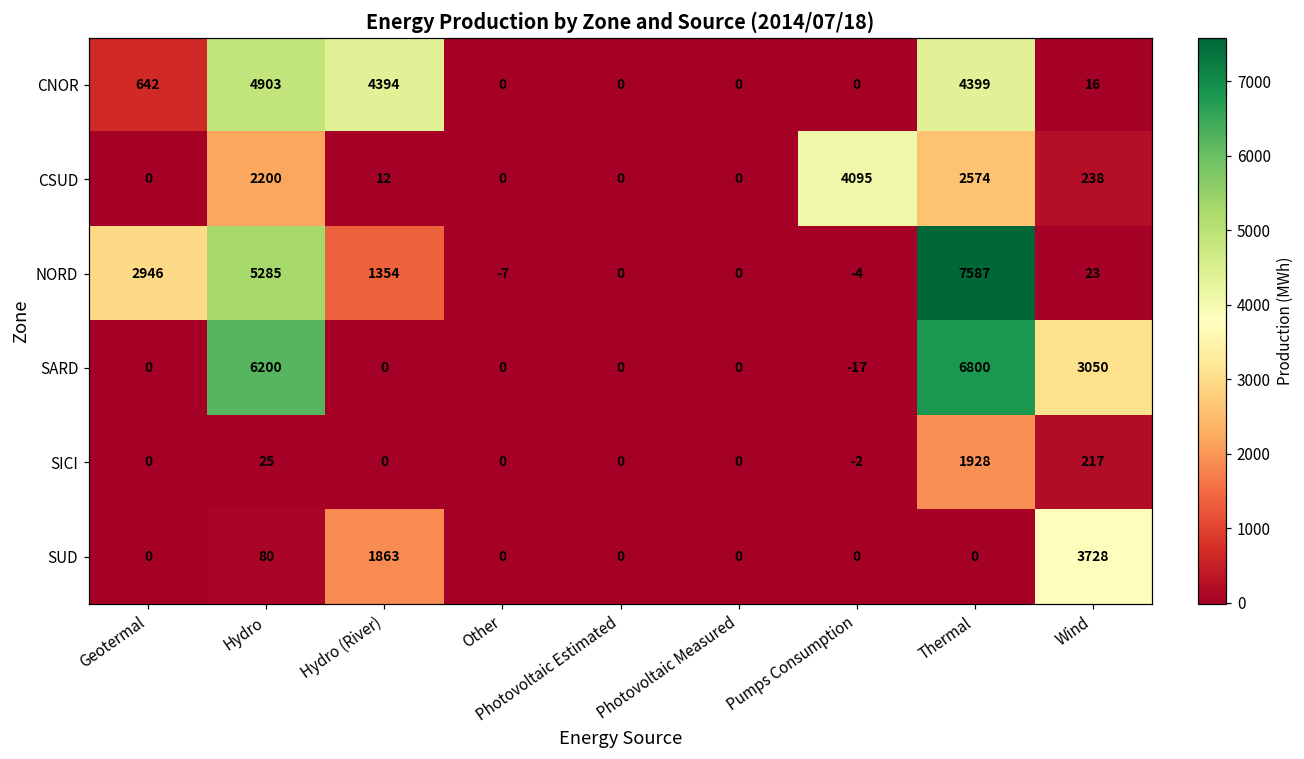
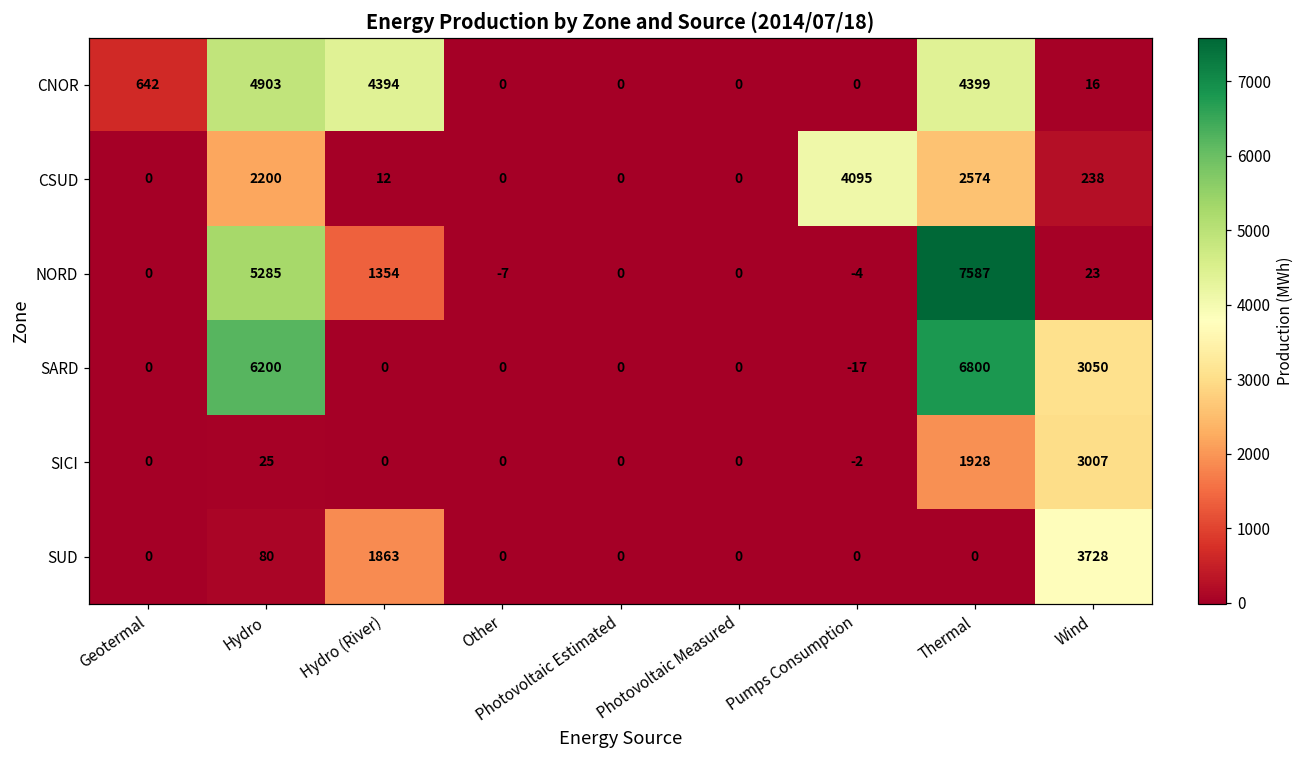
  {
    "CNOR": {
      "Geotermal": 642,
      "Hydro": 4903,
      "Hydro (River)": 4394,
      "Other": 0,
      "Photovoltaic Estimated": 0,
      "Photovoltaic Measured": 0,
      "Pumps Consumption": 0,
      "Thermal": 4399,
      "Wind": 16
    },
    "CSUD": {
      "Geotermal": 0,
      "Hydro": 2200,
      "Hydro (River)": 12,
      "Other": 0,
      "Photovoltaic Estimated": 0,
      "Photovoltaic Measured": 0,
      "Pumps Consumption": 4095,
      "Thermal": 2574,
      "Wind": 238
    },
    "NORD": {
-     "Geotermal": 2946,
+     "Geotermal": 0,
      "Hydro": 5285,
      "Hydro (River)": 1354,
      "Other": -7,
      "Photovoltaic Estimated": 0,
      "Photovoltaic Measured": 0,
      "Pumps Consumption": -4,
      "Thermal": 7587,
      "Wind": 23
    },
    "SARD": {
      "Geotermal": 0,
      "Hydro": 6200,
      "Hydro (River)": 0,
      "Other": 0,
      "Photovoltaic Estimated": 0,
      "Photovoltaic Measured": 0,
      "Pumps Consumption": -17,
      "Thermal": 6800,
      "Wind": 3050
    },
    "SICI": {
      "Geotermal": 0,
      "Hydro": 25,
      "Hydro (River)": 0,
      "Other": 0,
      "Photovoltaic Estimated": 0,
      "Photovoltaic Measured": 0,
      "Pumps Consumption": -2,
      "Thermal": 1928,
-     "Wind": 217
+     "Wind": 3007
    },
    "SUD": {
      "Geotermal": 0,
      "Hydro": 80,
      "Hydro (River)": 1863,
      "Other": 0,
      "Photovoltaic Estimated": 0,
      "Photovoltaic Measured": 0,
      "Pumps Consumption": 0,
      "Thermal": 0,
      "Wind": 3728
    }
  }
